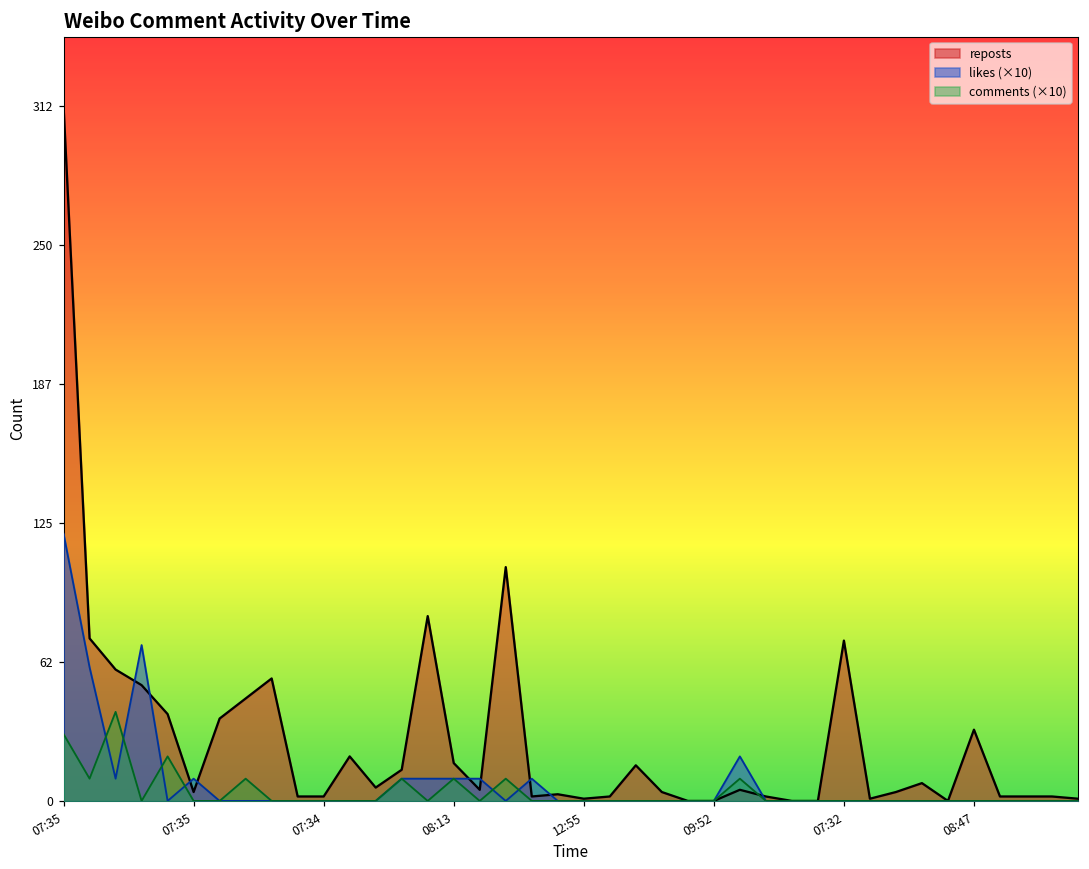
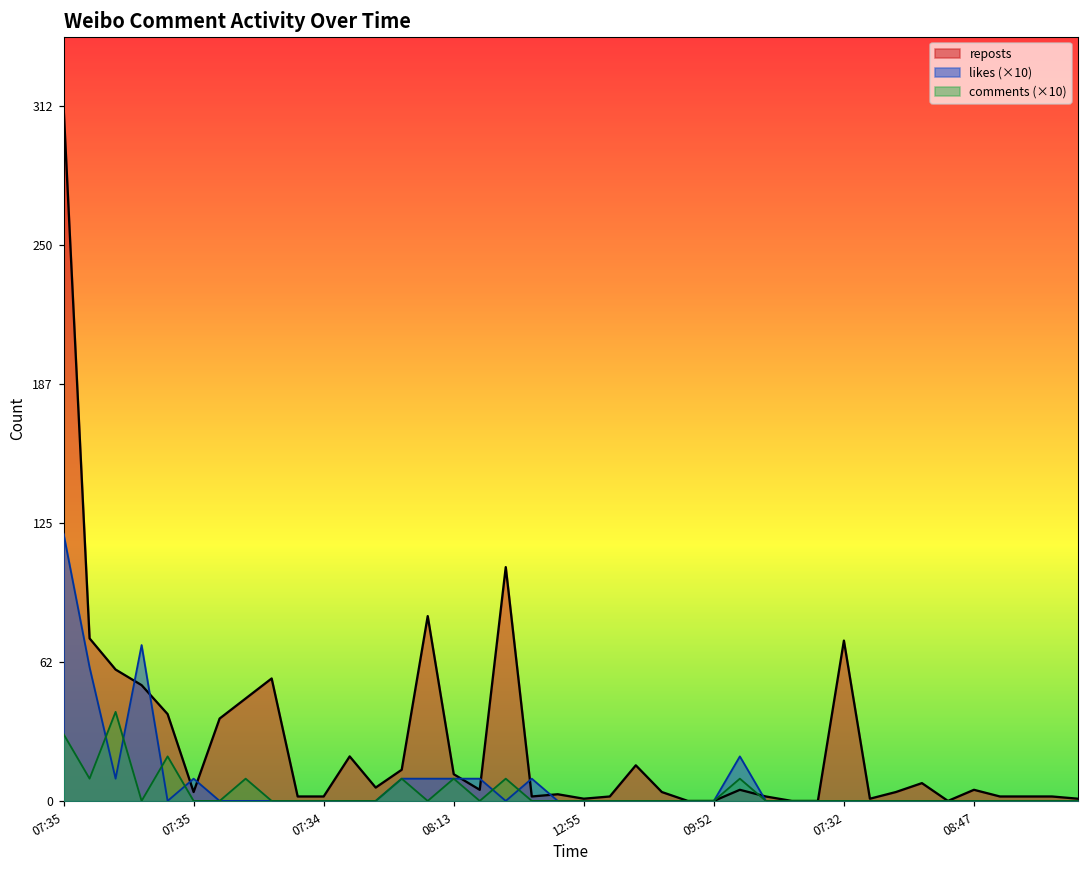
  {
    "reposts": {
-     "08:13": 17,
-     "08:47": 32
+     "08:13": 12,
+     "08:47": 5
    }
  }
